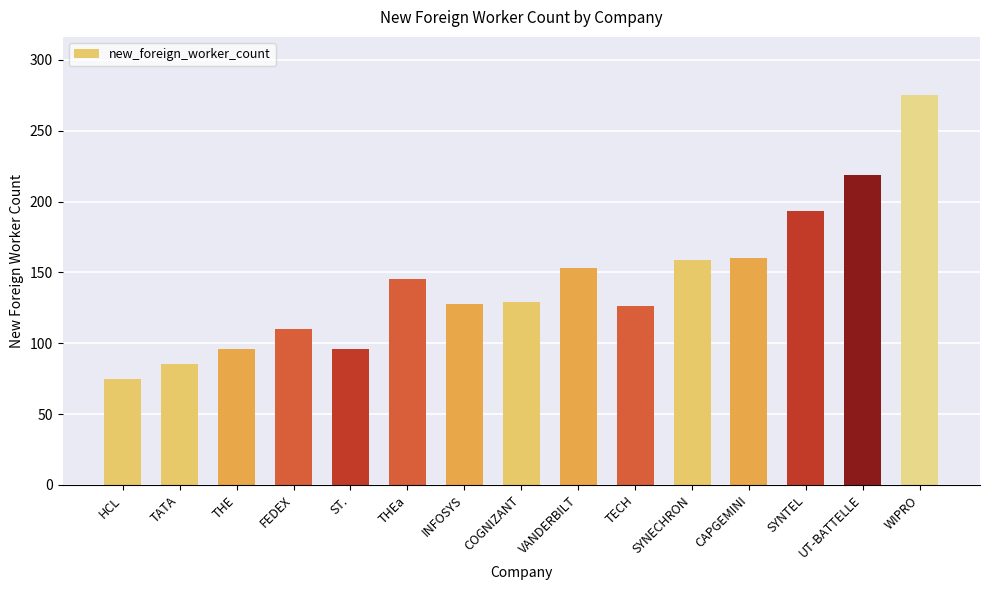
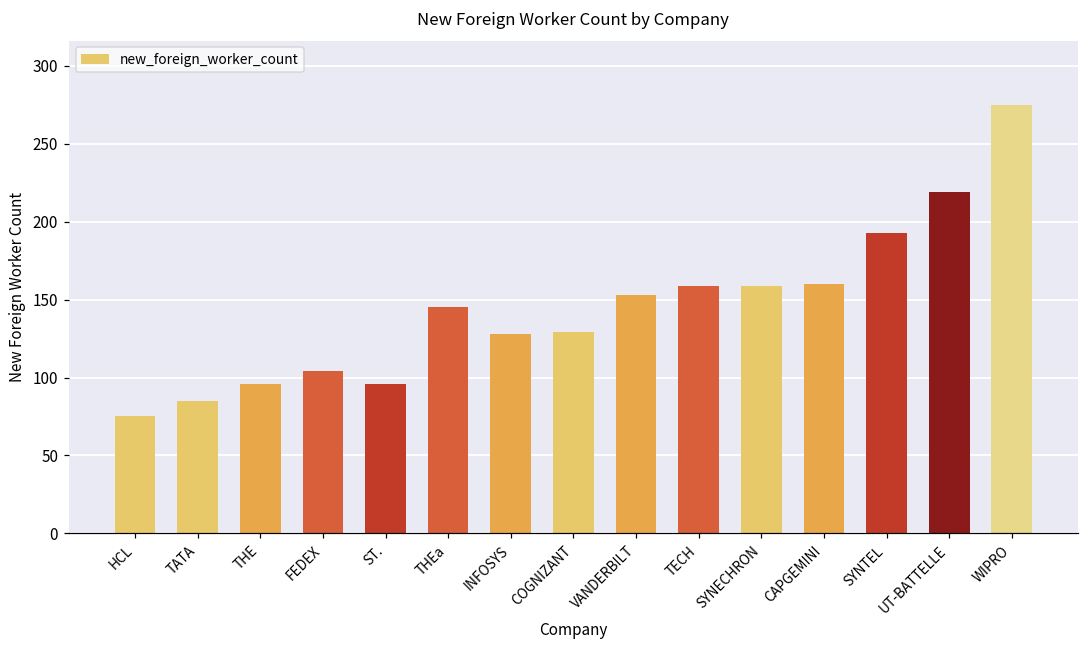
  {
    "HCL": 75,
    "TATA": 85,
    "THE": 96,
-   "FEDEX": 110,
+   "FEDEX": 104,
    "ST.": 96,
    "THEa": 145,
    "INFOSYS": 128,
    "COGNIZANT": 129,
    "VANDERBILT": 153,
-   "TECH": 126,
+   "TECH": 159,
    "SYNECHRON": 159,
    "CAPGEMINI": 160,
    "SYNTEL": 193,
    "UT-BATTELLE": 219,
    "WIPRO": 275
  }
